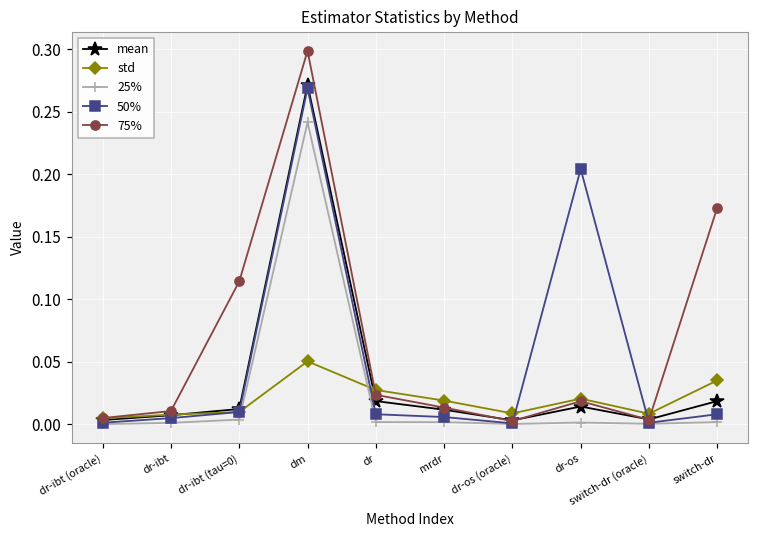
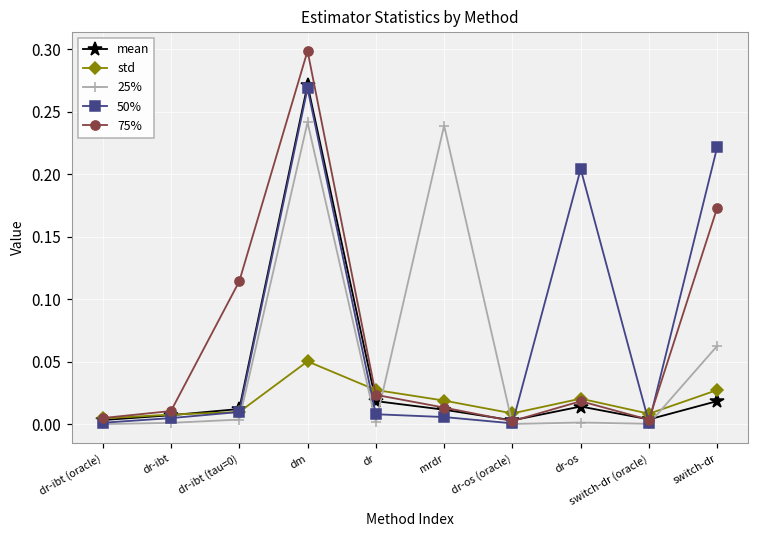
  {
    "mean": {
      "dr-ibt (tau=0)": 0.012,
      "dm": 0.272,
      "dr": 0.018,
      "dr-os": 0.014,
      "switch-dr": 0.018
    },
    "std": {
      "dm": 0.050,
      "dr": 0.027,
      "mrdr": 0.019,
      "dr-os (oracle)": 0.009,
      "switch-dr (oracle)": 0.008,
-     "switch-dr": 0.035
+     "switch-dr": 0.027
    },
    "25%": {
      "dr-ibt": 0.001,
      "dr-ibt (tau=0)": 0.004,
      "dm": 0.242,
      "dr": 0.002,
-     "mrdr": 0.002,
+     "mrdr": 0.239,
      "dr-os": 0.001,
-     "switch-dr": 0.002
+     "switch-dr": 0.063
    },
    "50%": {
      "dr-ibt": 0.005,
      "dm": 0.269,
      "dr": 0.008,
      "mrdr": 0.006,
      "dr-os": 0.204,
-     "switch-dr": 0.008
+     "switch-dr": 0.222
    },
    "75%": {
      "dr-ibt": 0.010,
      "dr-ibt (tau=0)": 0.114,
      "dm": 0.299,
      "dr": 0.023,
      "switch-dr": 0.173
    }
  }
